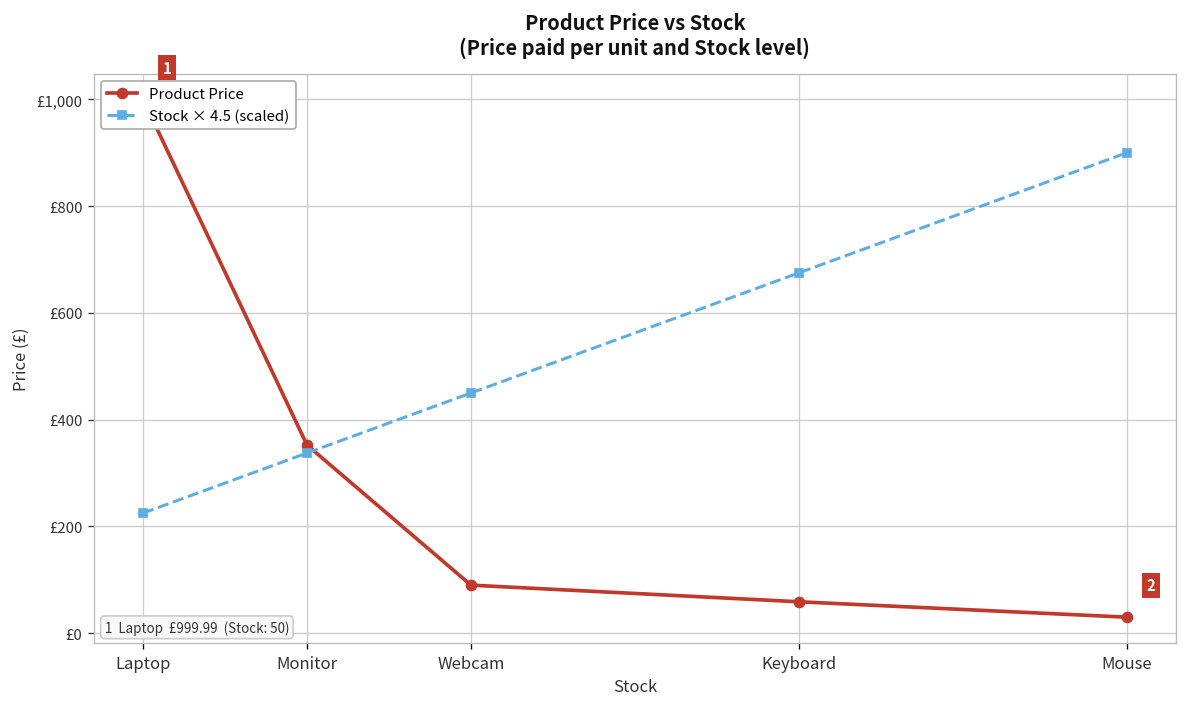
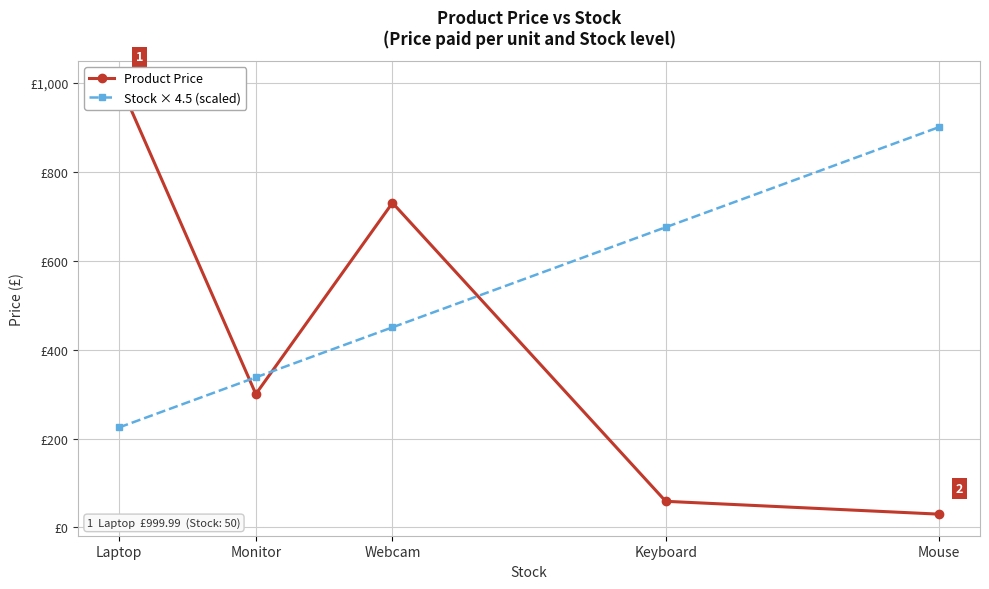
  {
    "Product Price": {
-     "Monitor": "£350",
-     "Webcam": "£90",
+     "Monitor": "£300",
+     "Webcam": "£730",
      "Keyboard": "£60",
      "Mouse": "£30"
    },
    "Stock × 4.5 (scaled)": {
      "Laptop": "£230",
      "Monitor": "£340",
      "Webcam": "£450",
      "Keyboard": "£680",
      "Mouse": "£900"
    }
  }
